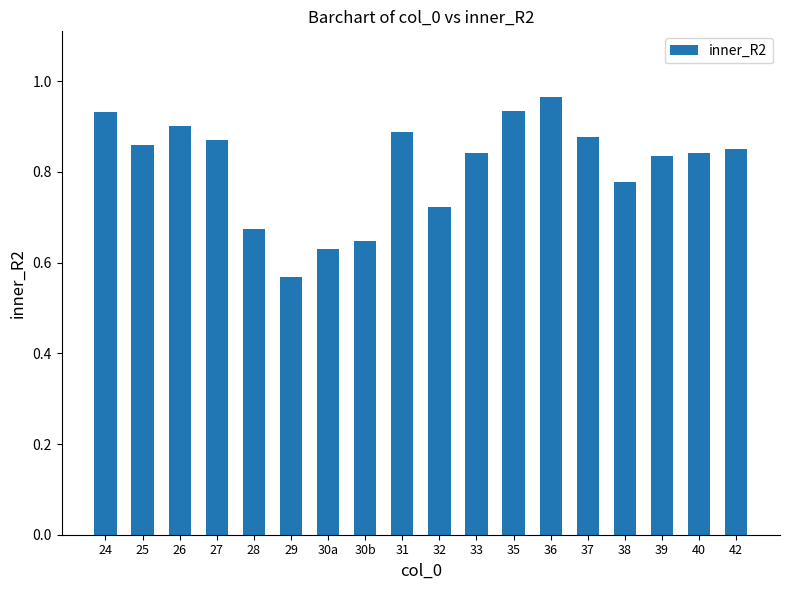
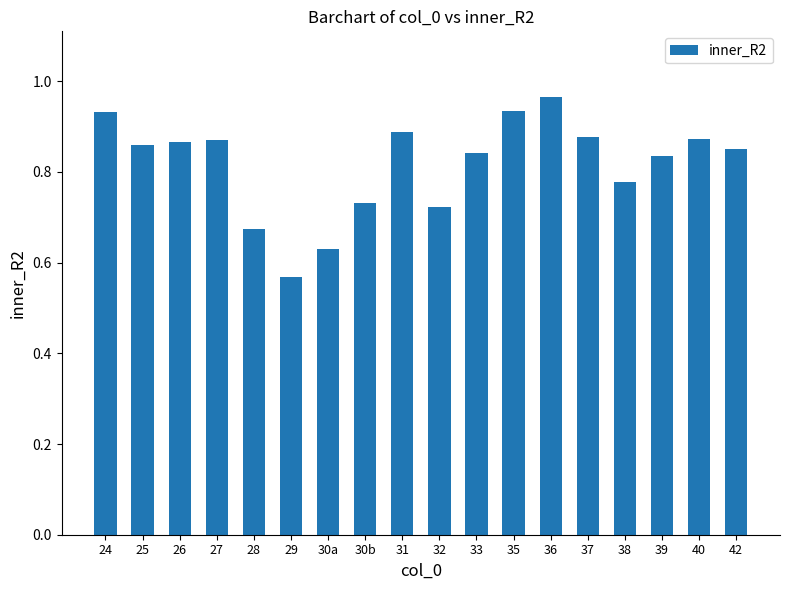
  {
    "24": 0.93,
    "25": 0.86,
-   "26": 0.90,
+   "26": 0.87,
    "27": 0.87,
    "28": 0.67,
    "29": 0.57,
    "30a": 0.63,
-   "30b": 0.65,
+   "30b": 0.73,
    "31": 0.89,
    "32": 0.72,
    "33": 0.84,
    "35": 0.93,
    "36": 0.96,
    "37": 0.88,
    "38": 0.78,
    "39": 0.83,
-   "40": 0.84,
+   "40": 0.87,
    "42": 0.85
  }
